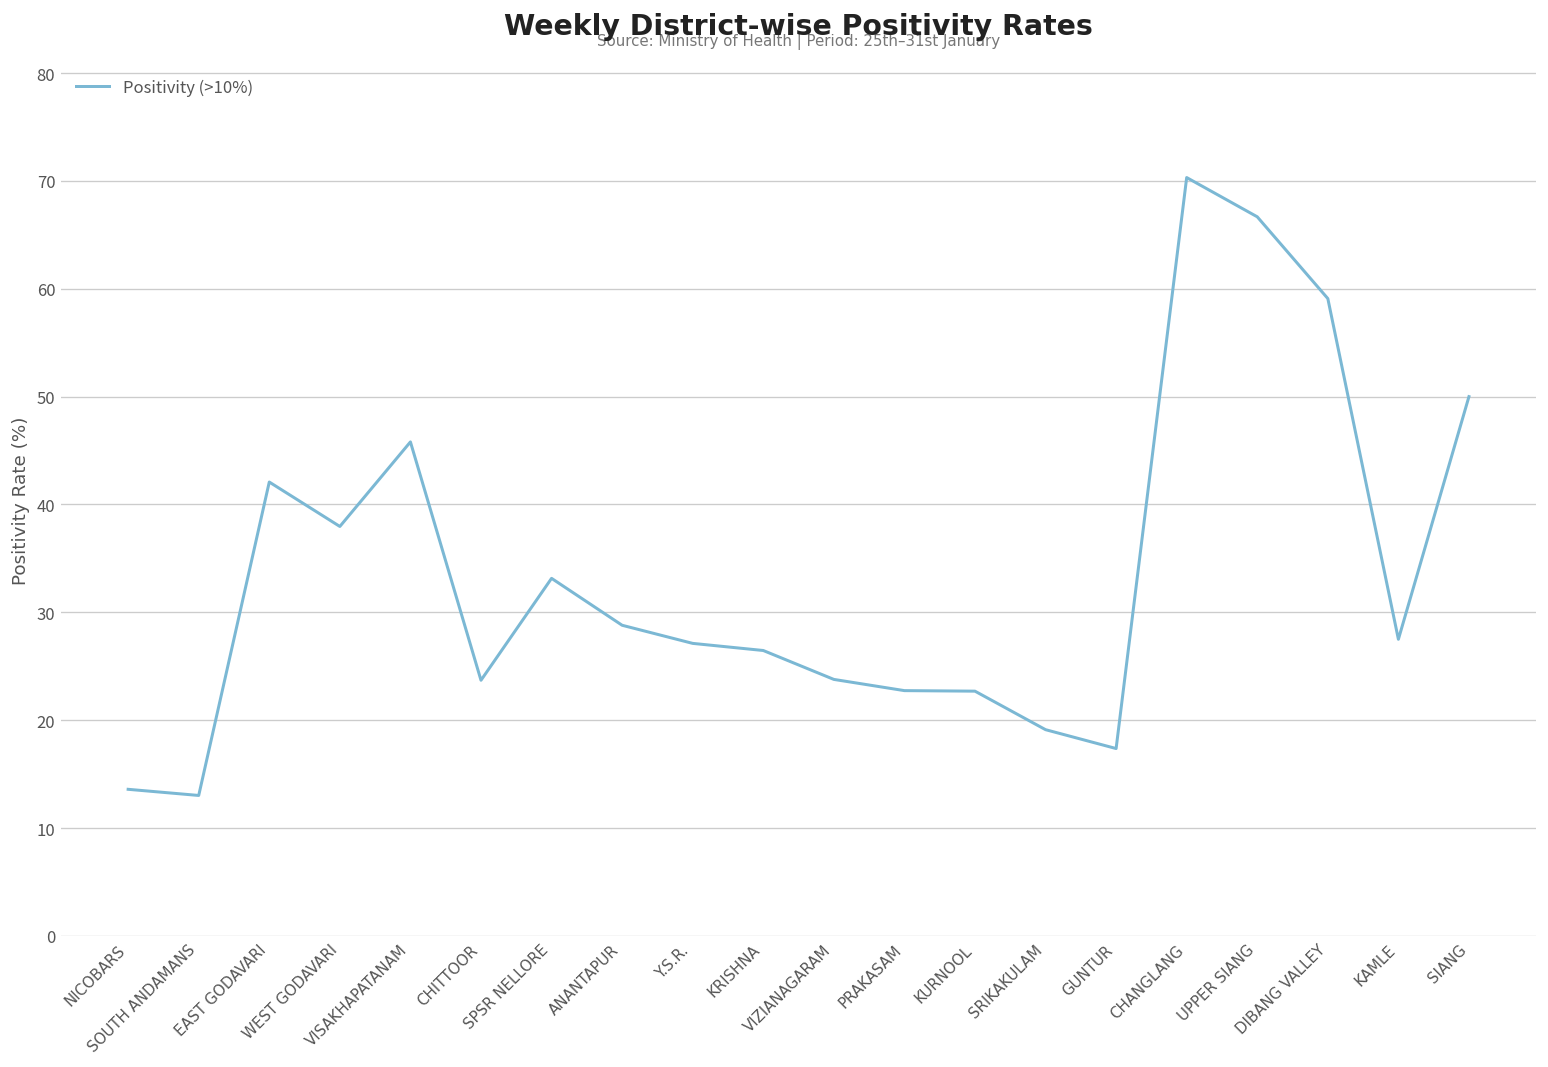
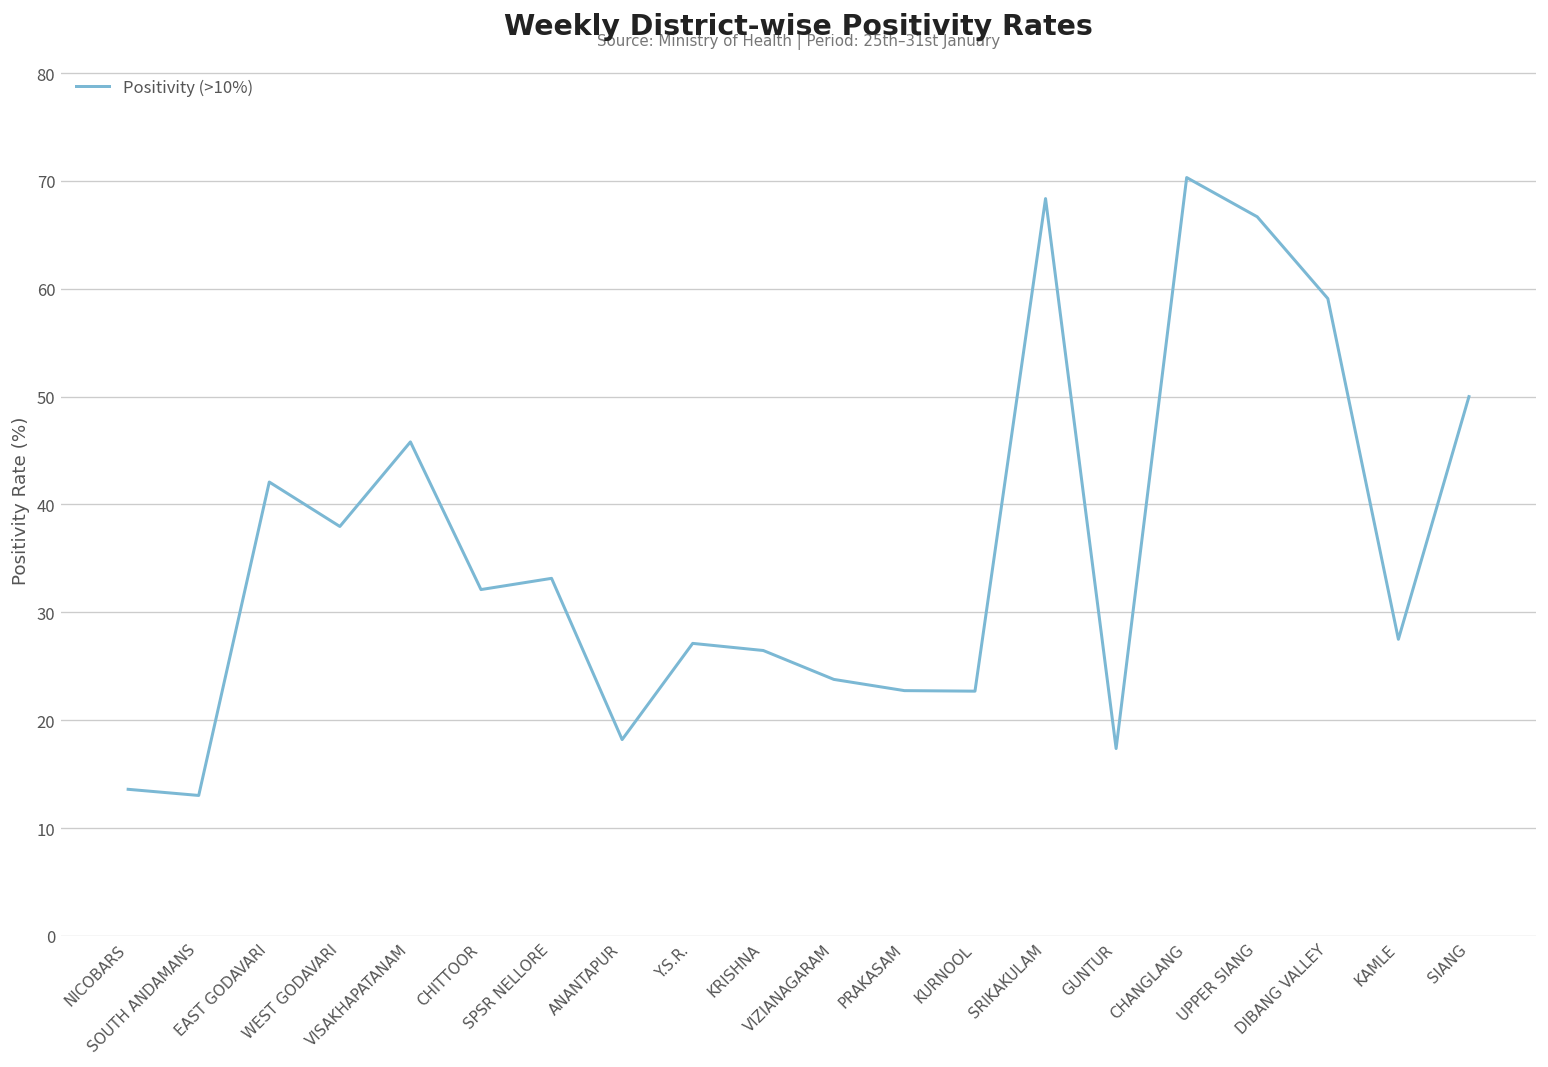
  {
    "NICOBARS": 14,
    "SOUTH ANDAMANS": 13,
    "EAST GODAVARI": 42,
    "WEST GODAVARI": 38,
    "VISAKHAPATANAM": 46,
-   "CHITTOOR": 24,
+   "CHITTOOR": 32,
    "SPSR NELLORE": 33,
-   "ANANTAPUR": 29,
+   "ANANTAPUR": 18,
    "Y.S.R.": 27,
    "KRISHNA": 26,
    "VIZIANAGARAM": 24,
    "PRAKASAM": 23,
    "KURNOOL": 23,
-   "SRIKAKULAM": 19,
+   "SRIKAKULAM": 68,
    "GUNTUR": 17,
    "CHANGLANG": 70,
    "UPPER SIANG": 67,
    "DIBANG VALLEY": 59,
    "KAMLE": 28,
    "SIANG": 50
  }
